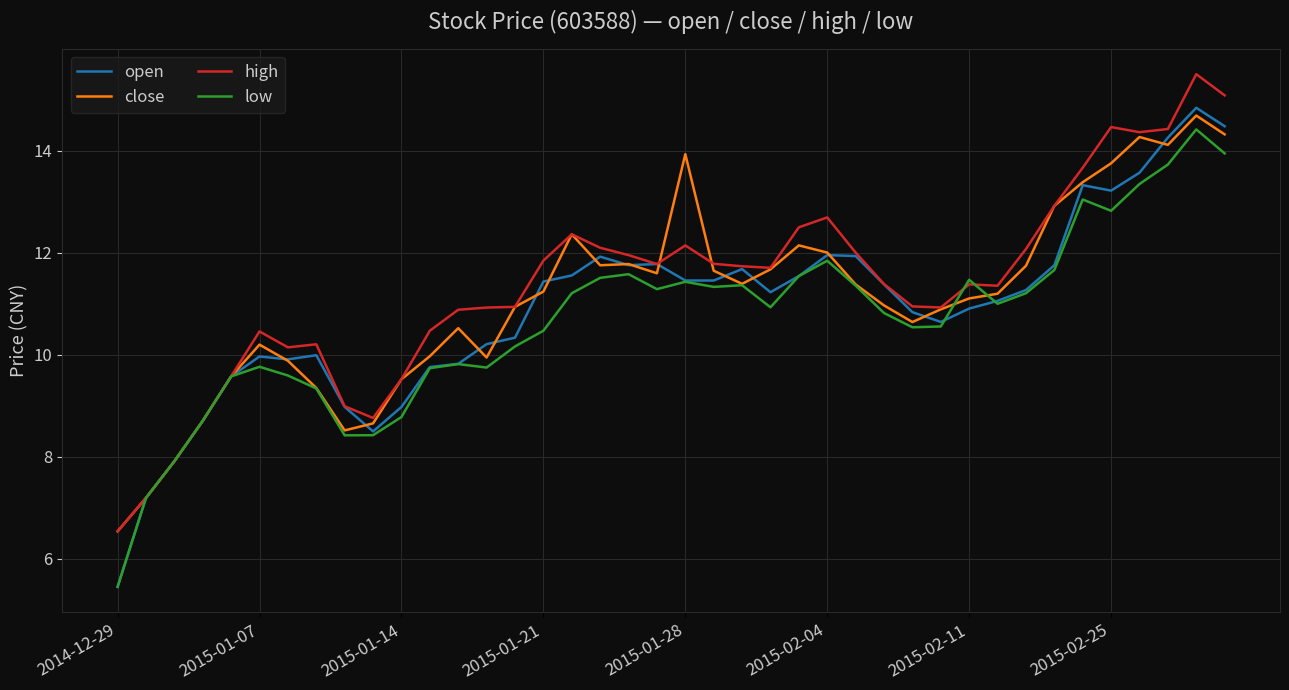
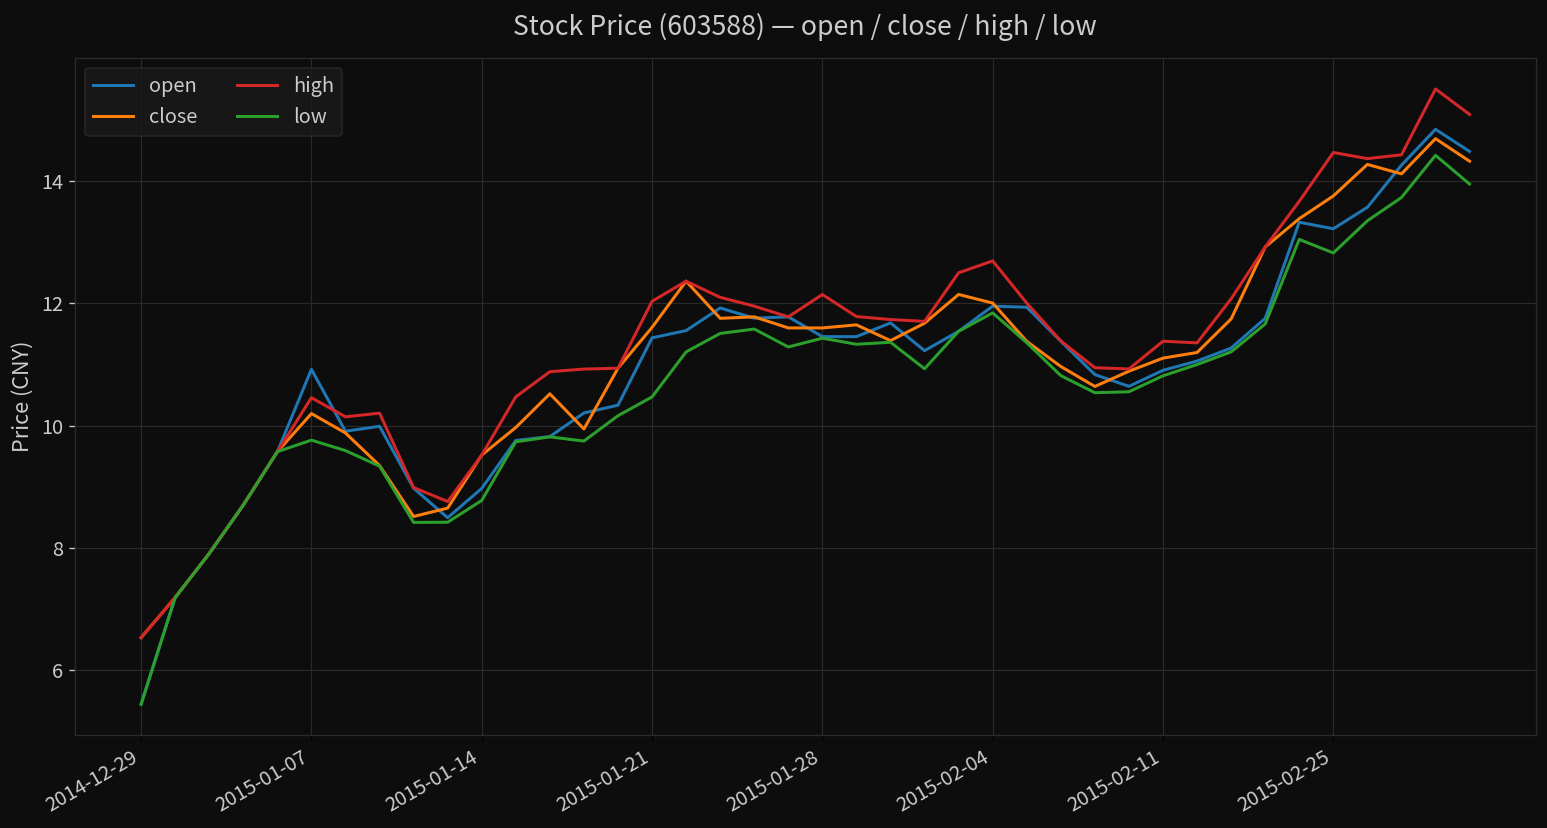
  {
    "open": {
-     "2015-01-07": 10.0,
+     "2015-01-07": 10.9,
      "2015-01-14": 9.0,
      "2015-01-21": 11.4,
      "2015-02-11": 10.9,
      "2015-02-25": 13.2
    },
    "close": {
      "2015-01-07": 10.2,
-     "2015-01-21": 11.2,
-     "2015-01-28": 13.9,
+     "2015-01-21": 11.6,
+     "2015-01-28": 11.6,
      "2015-02-11": 11.1,
      "2015-02-25": 13.8
    },
    "high": {
      "2015-01-07": 10.5,
-     "2015-01-21": 11.8,
+     "2015-01-21": 12.0,
      "2015-01-28": 12.1,
      "2015-02-04": 12.7,
      "2015-02-11": 11.4,
      "2015-02-25": 14.5
    },
    "low": {
      "2015-01-07": 9.8,
      "2015-01-14": 8.8,
      "2015-01-21": 10.5,
      "2015-02-04": 11.8,
-     "2015-02-11": 11.5,
+     "2015-02-11": 10.8,
      "2015-02-25": 12.8
    }
  }
